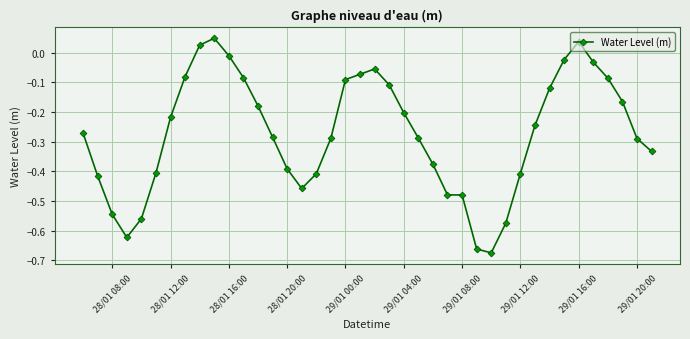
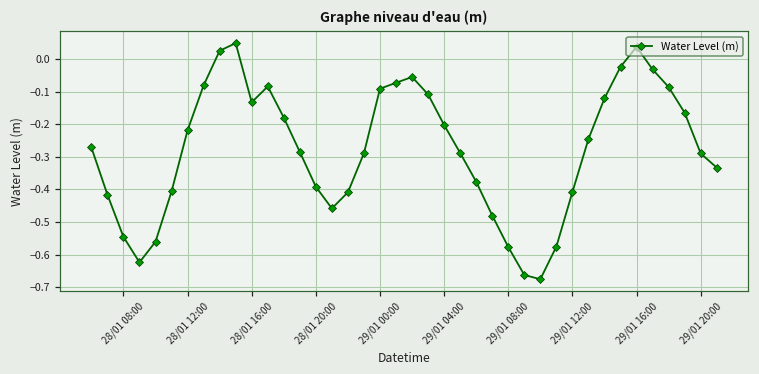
  {
    "28/01 08:00": -0.55,
    "28/01 12:00": -0.22,
-   "28/01 16:00": -0.01,
+   "28/01 16:00": -0.13,
    "28/01 20:00": -0.39,
    "29/01 00:00": -0.09,
    "29/01 04:00": -0.20,
-   "29/01 08:00": -0.48,
+   "29/01 08:00": -0.58,
    "29/01 12:00": -0.41,
    "29/01 20:00": -0.29
  }
